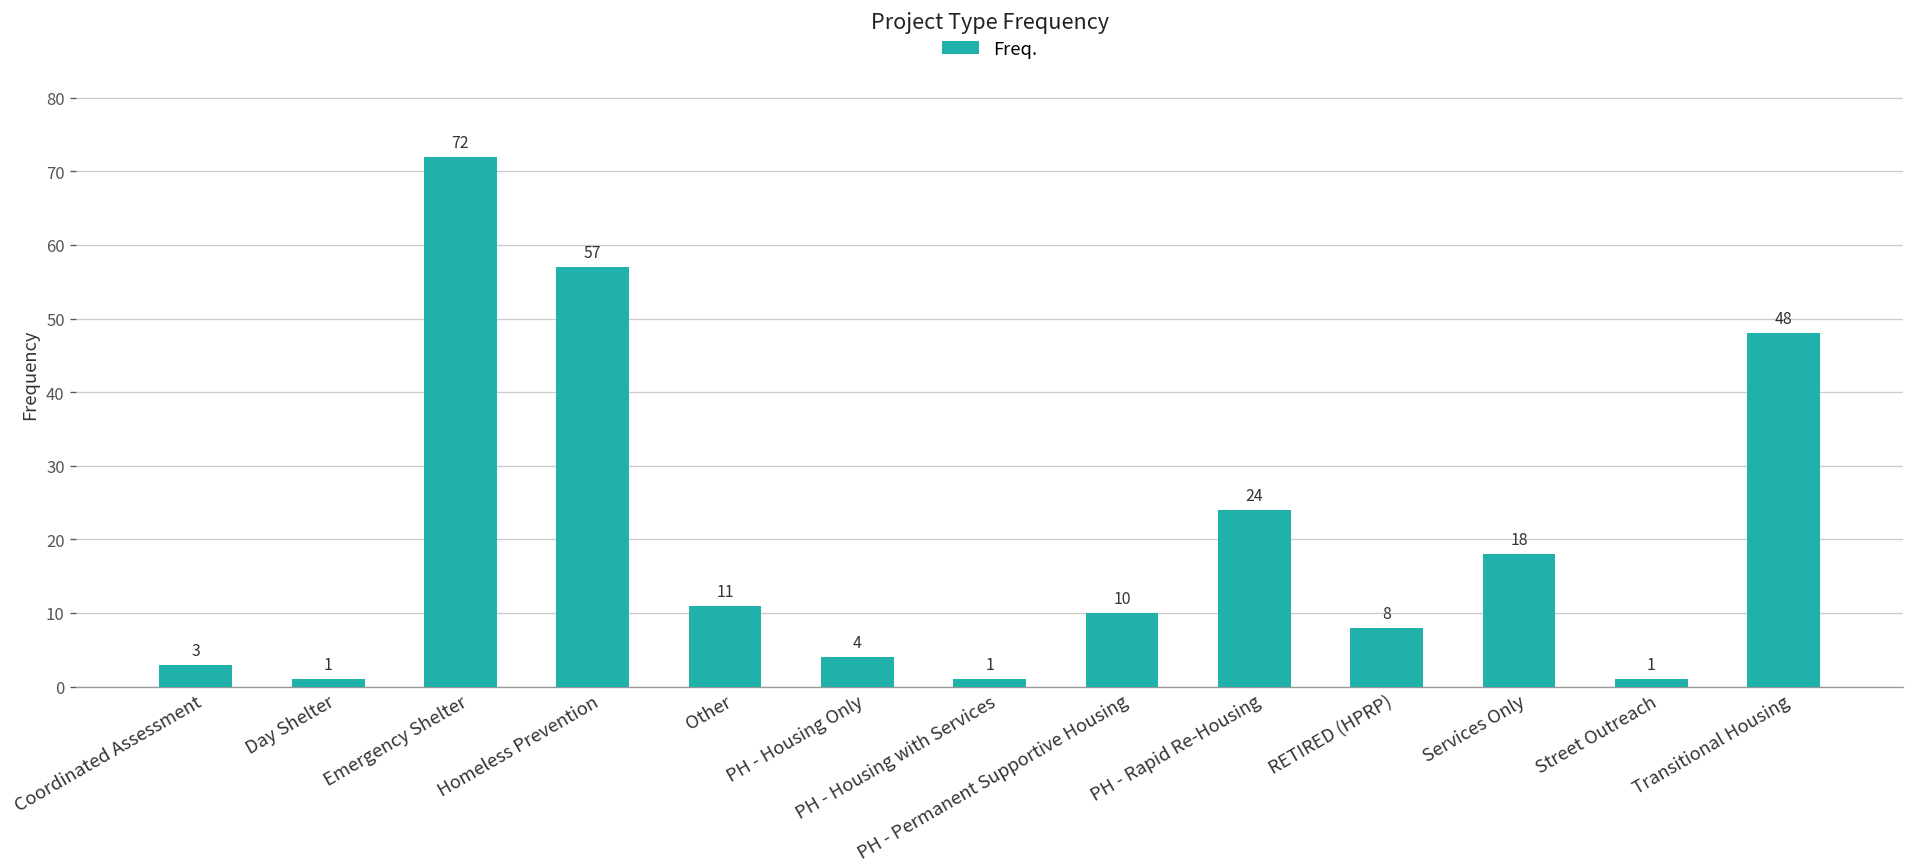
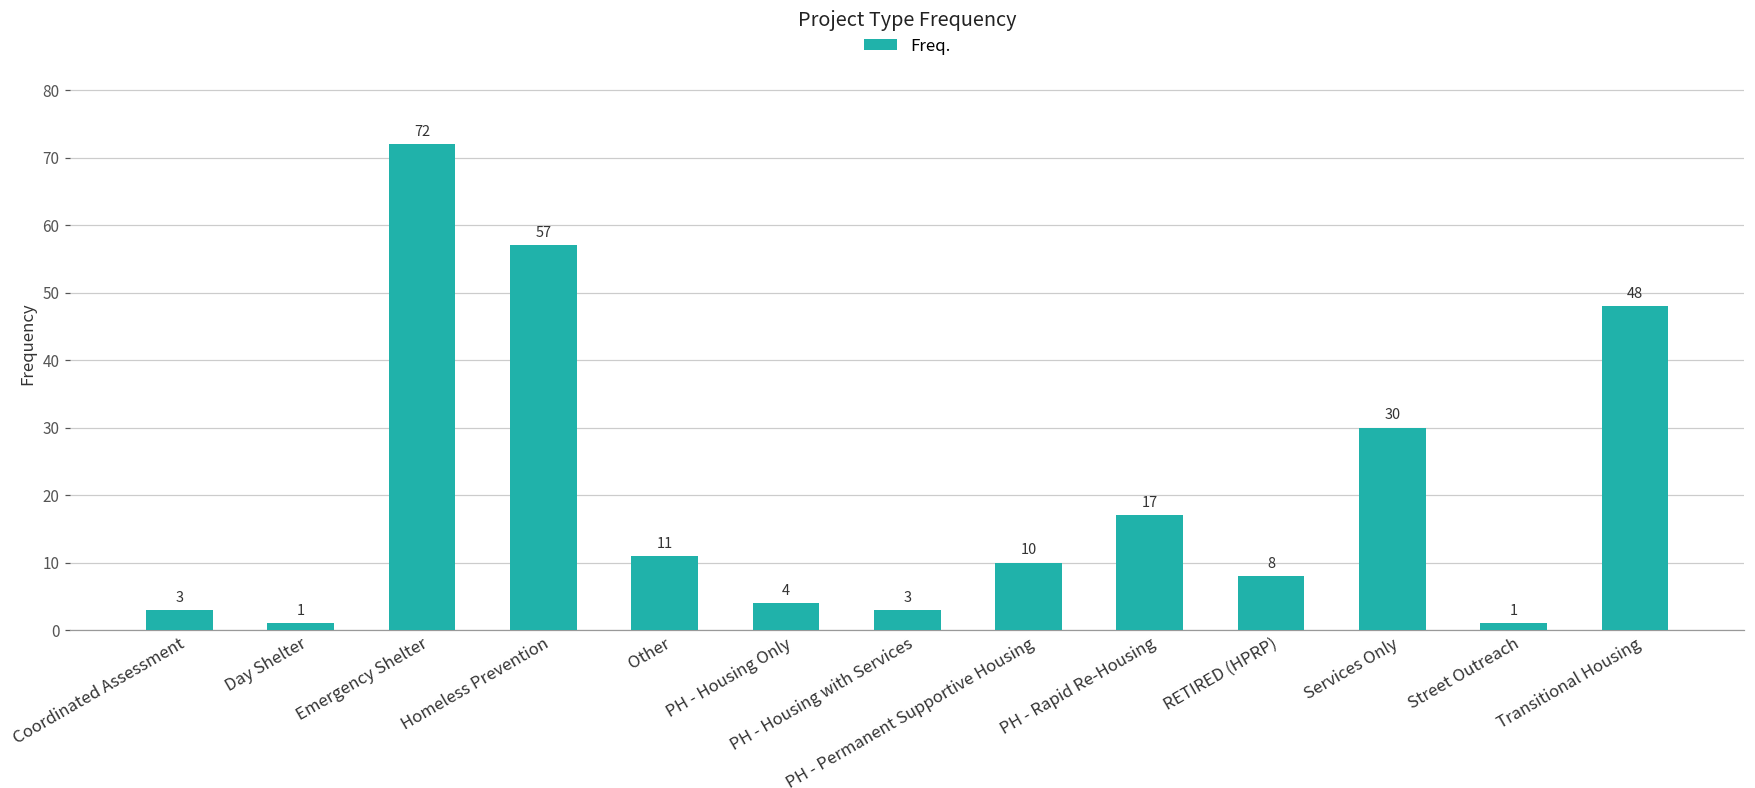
  {
    "Coordinated Assessment": 3,
    "Day Shelter": 1,
    "Emergency Shelter": 72,
    "Homeless Prevention": 57,
    "Other": 11,
    "PH - Housing Only": 4,
-   "PH - Housing with Services": 1,
+   "PH - Housing with Services": 3,
    "PH - Permanent Supportive Housing": 10,
-   "PH - Rapid Re-Housing": 24,
+   "PH - Rapid Re-Housing": 17,
    "RETIRED (HPRP)": 8,
-   "Services Only": 18,
+   "Services Only": 30,
    "Street Outreach": 1,
    "Transitional Housing": 48
  }
